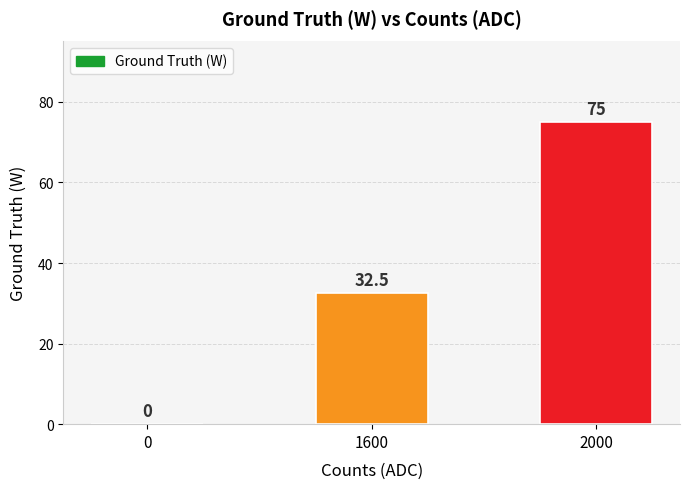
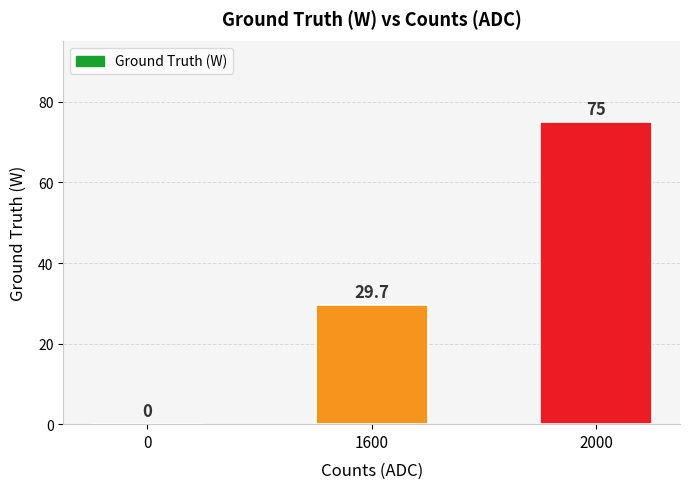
  {
    "0": 0,
-   "1600": 32.5,
+   "1600": 29.7,
    "2000": 75
  }
